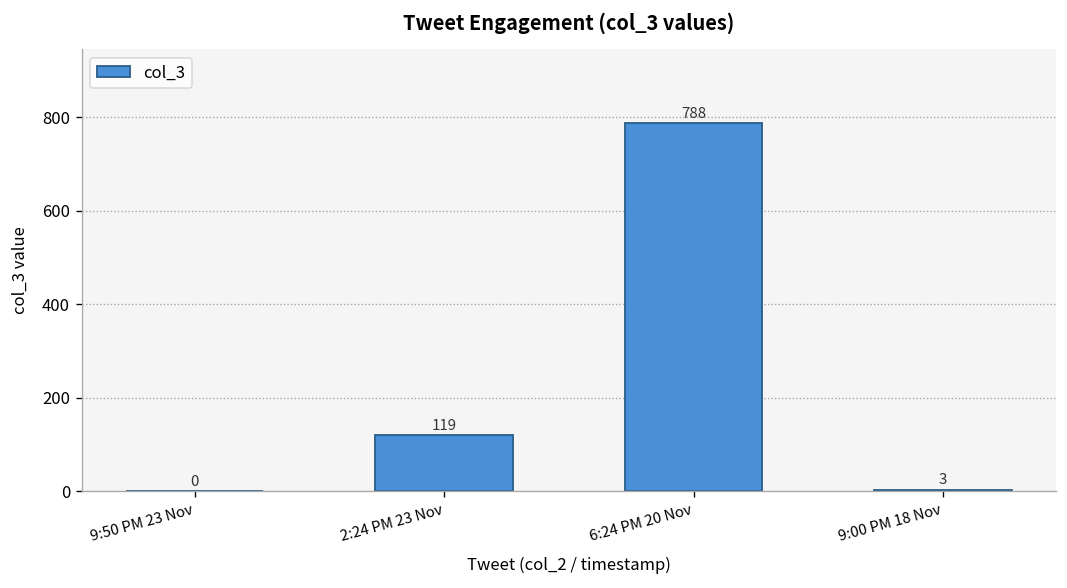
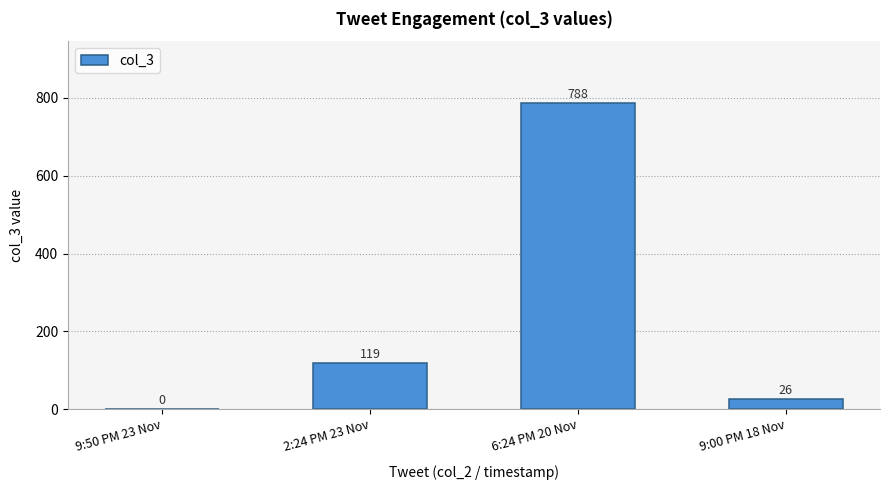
  {
    "9:50 PM 23 Nov": 0,
    "2:24 PM 23 Nov": 119,
    "6:24 PM 20 Nov": 788,
-   "9:00 PM 18 Nov": 3
+   "9:00 PM 18 Nov": 26
  }
